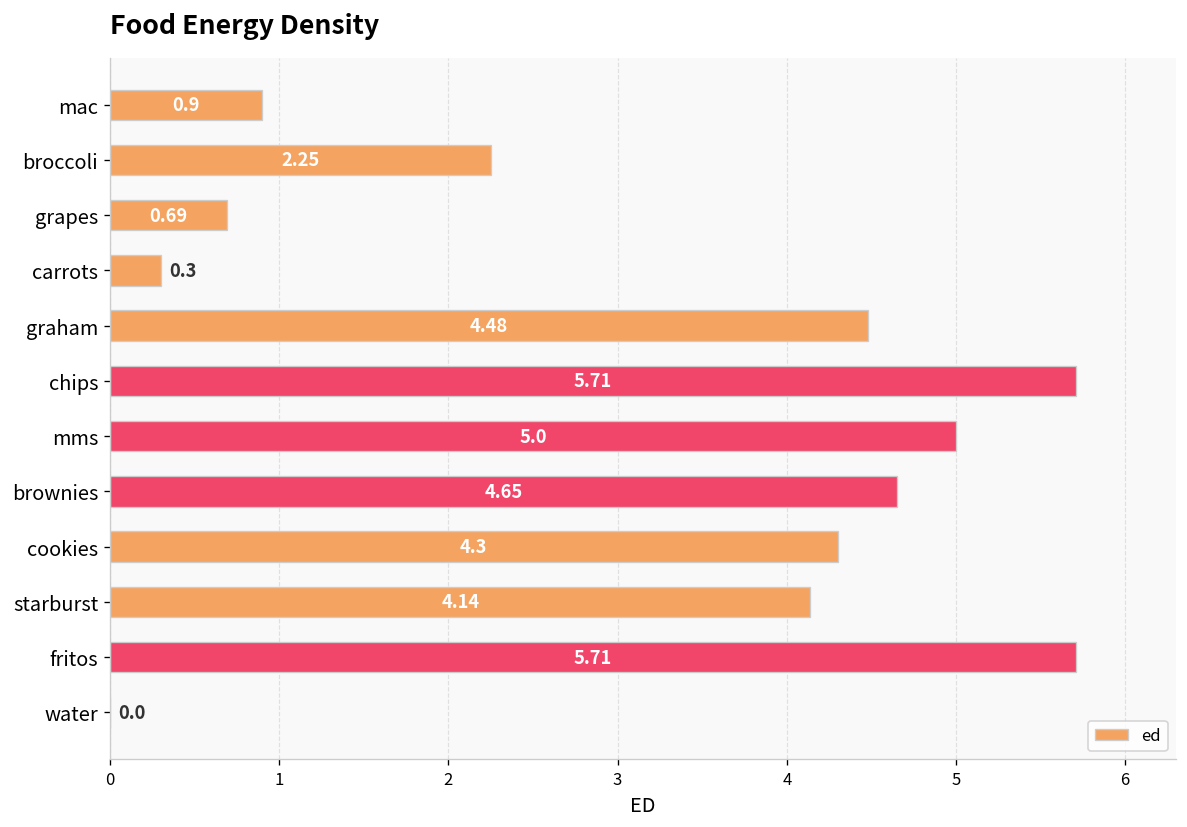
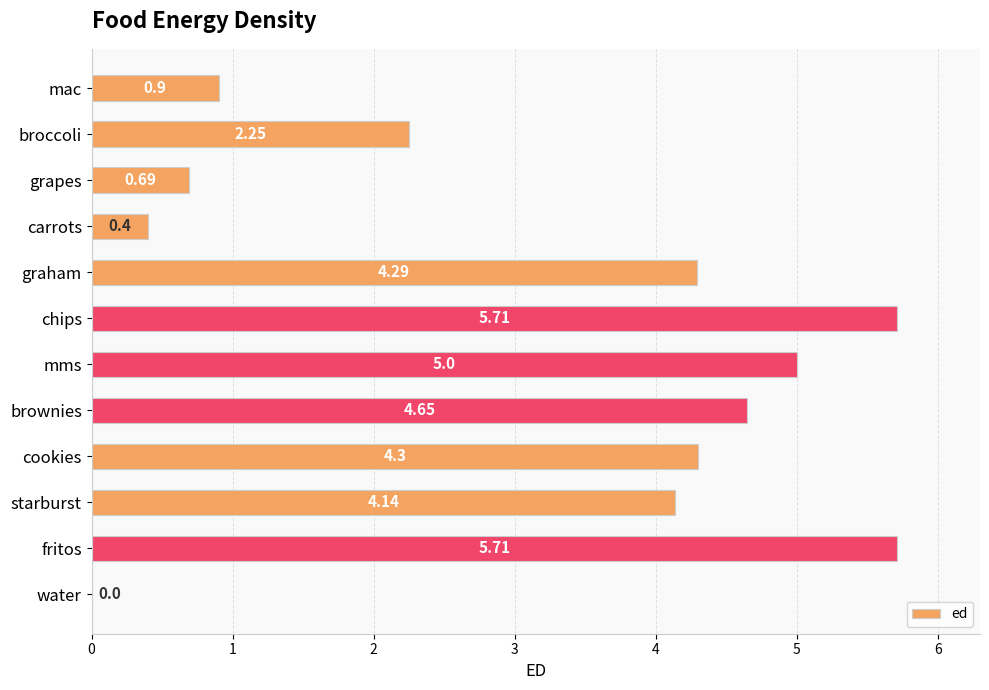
  {
    "mac": 0.9,
    "broccoli": 2.25,
    "grapes": 0.69,
-   "carrots": 0.3,
-   "graham": 4.48,
+   "carrots": 0.4,
+   "graham": 4.29,
    "chips": 5.71,
    "mms": 5.0,
    "brownies": 4.65,
    "cookies": 4.3,
    "starburst": 4.14,
    "fritos": 5.71,
    "water": 0.0
  }
